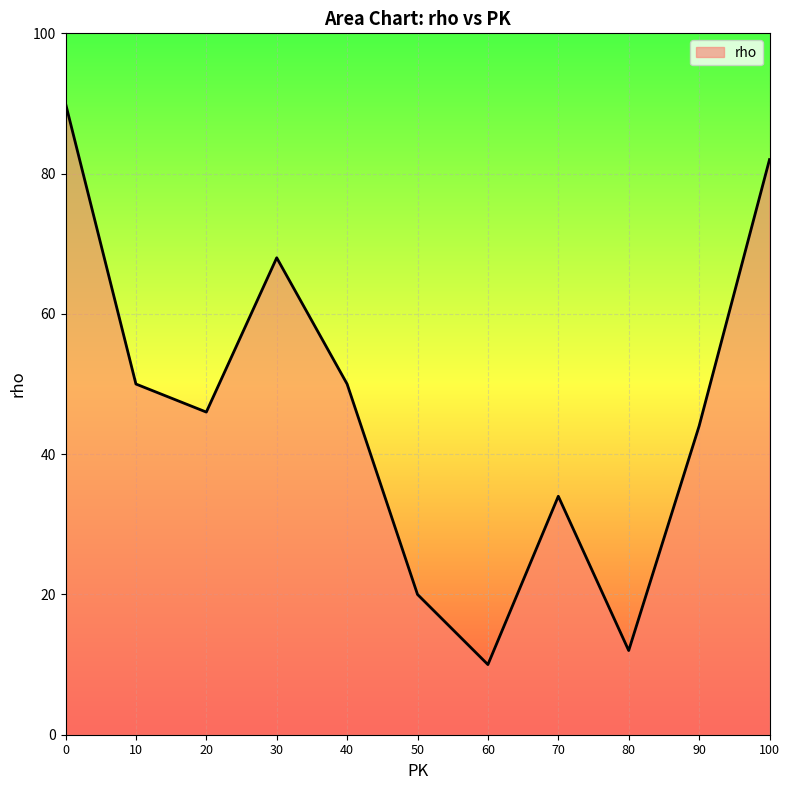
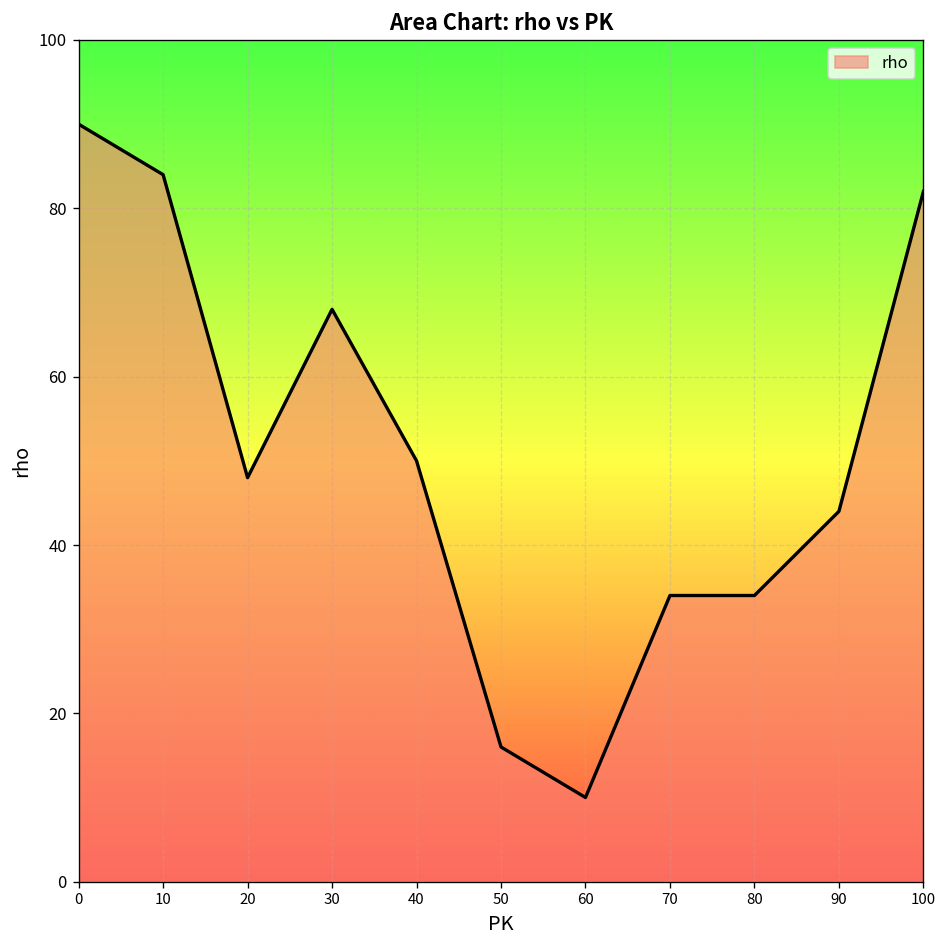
  {
    "0": 90,
-   "10": 50,
-   "20": 46,
+   "10": 84,
+   "20": 48,
    "30": 68,
    "40": 50,
-   "50": 20,
+   "50": 16,
    "60": 10,
    "70": 34,
-   "80": 12,
+   "80": 34,
    "90": 44,
    "100": 82
  }
